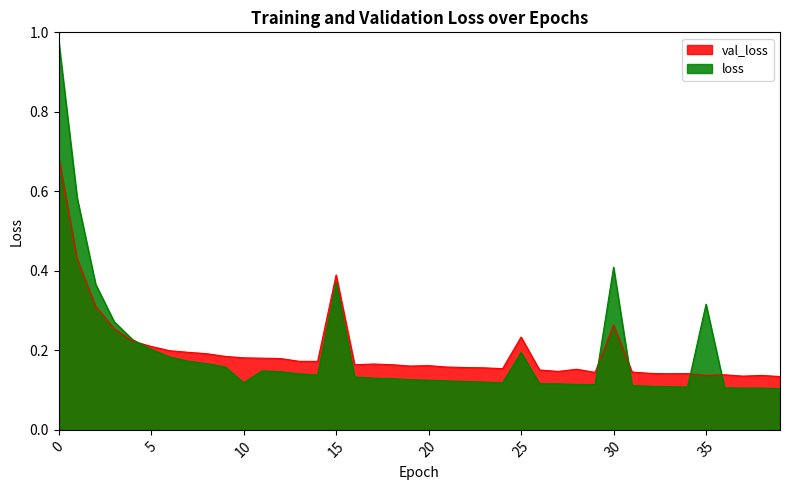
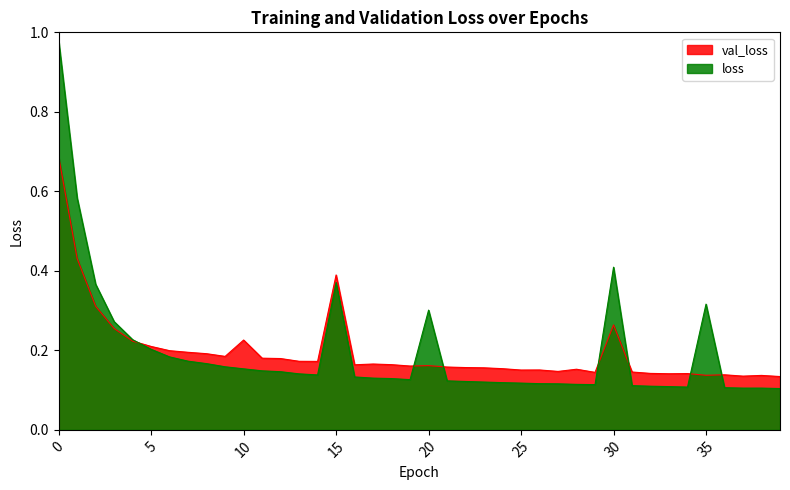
  {
    "val_loss": {
      "0": 0.69,
      "5": 0.21,
-     "10": 0.18,
+     "10": 0.23,
      "15": 0.39,
      "20": 0.16,
-     "25": 0.23,
+     "25": 0.15,
      "30": 0.26,
      "35": 0.14
    },
    "loss": {
      "0": 0.98,
      "5": 0.20,
-     "10": 0.12,
+     "10": 0.15,
      "15": 0.37,
-     "20": 0.12,
-     "25": 0.19,
+     "20": 0.30,
+     "25": 0.12,
      "30": 0.41,
      "35": 0.32
    }
  }
